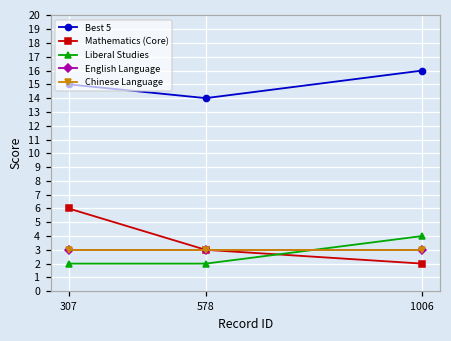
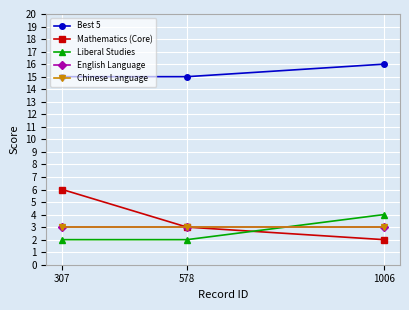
  {
    "Best 5": {
-     "578": 14,
+     "578": 15,
      "1006": 16
    },
    "Mathematics (Core)": {
      "307": 6,
      "1006": 2
    },
    "Liberal Studies": {
      "307": 2,
      "578": 2,
      "1006": 4
    },
    "Chinese Language": {
      "307": 3,
      "1006": 3
    }
  }
